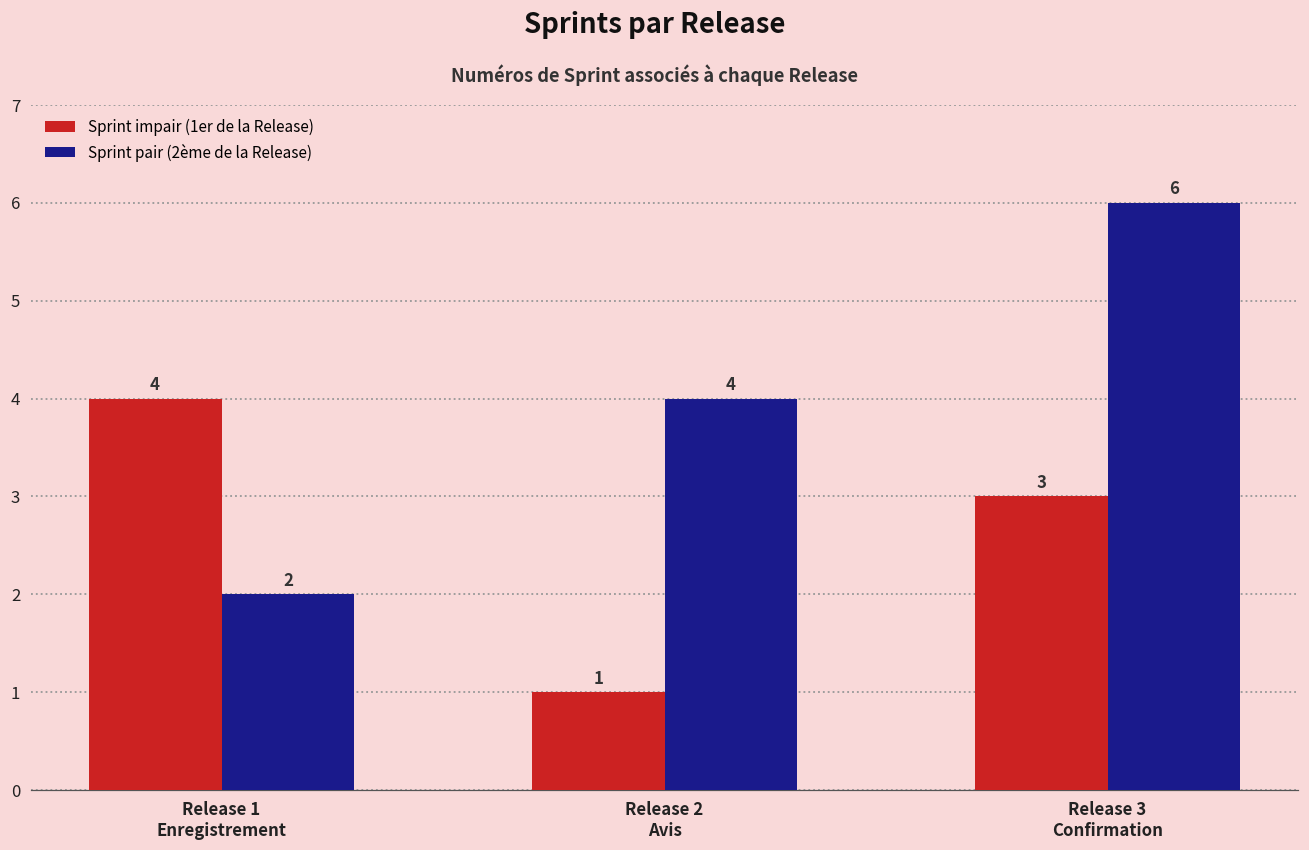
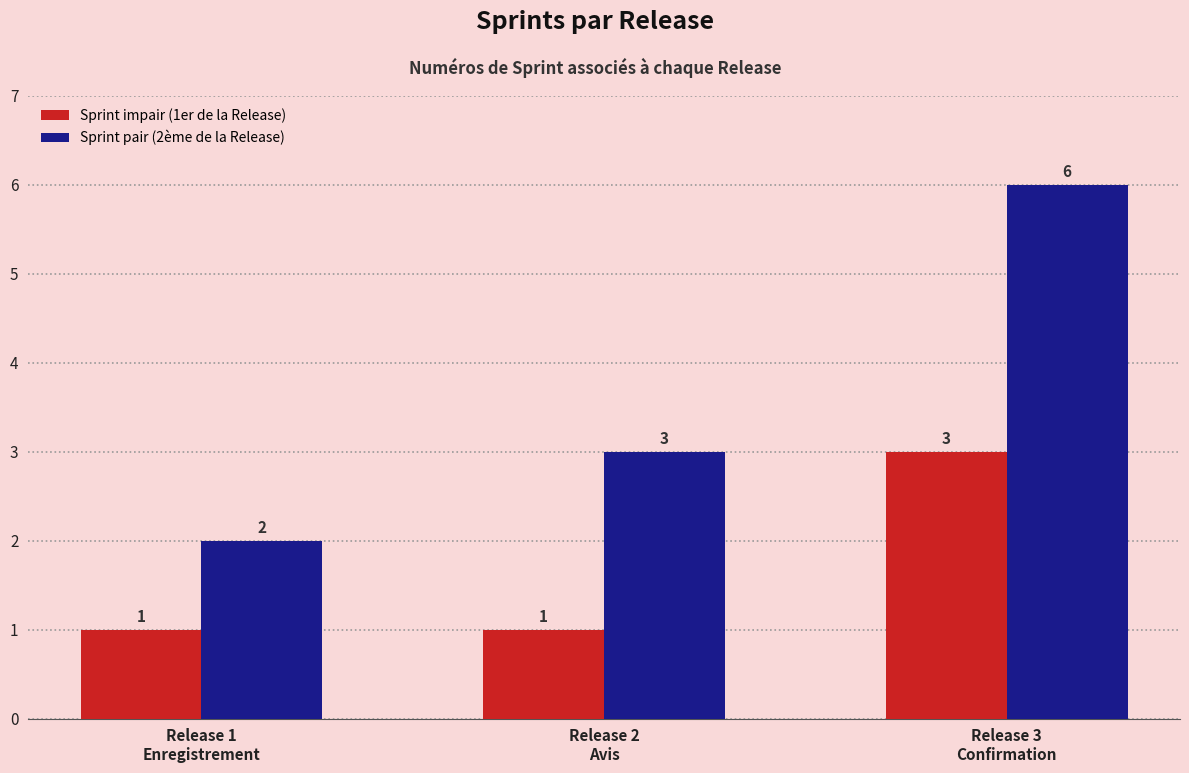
  {
    "Sprint impair (1er de la Release)": {
-     "Release 1 Enregistrement": 4,
+     "Release 1 Enregistrement": 1,
      "Release 2 Avis": 1,
      "Release 3 Confirmation": 3
    },
    "Sprint pair (2ème de la Release)": {
      "Release 1 Enregistrement": 2,
-     "Release 2 Avis": 4,
+     "Release 2 Avis": 3,
      "Release 3 Confirmation": 6
    }
  }
